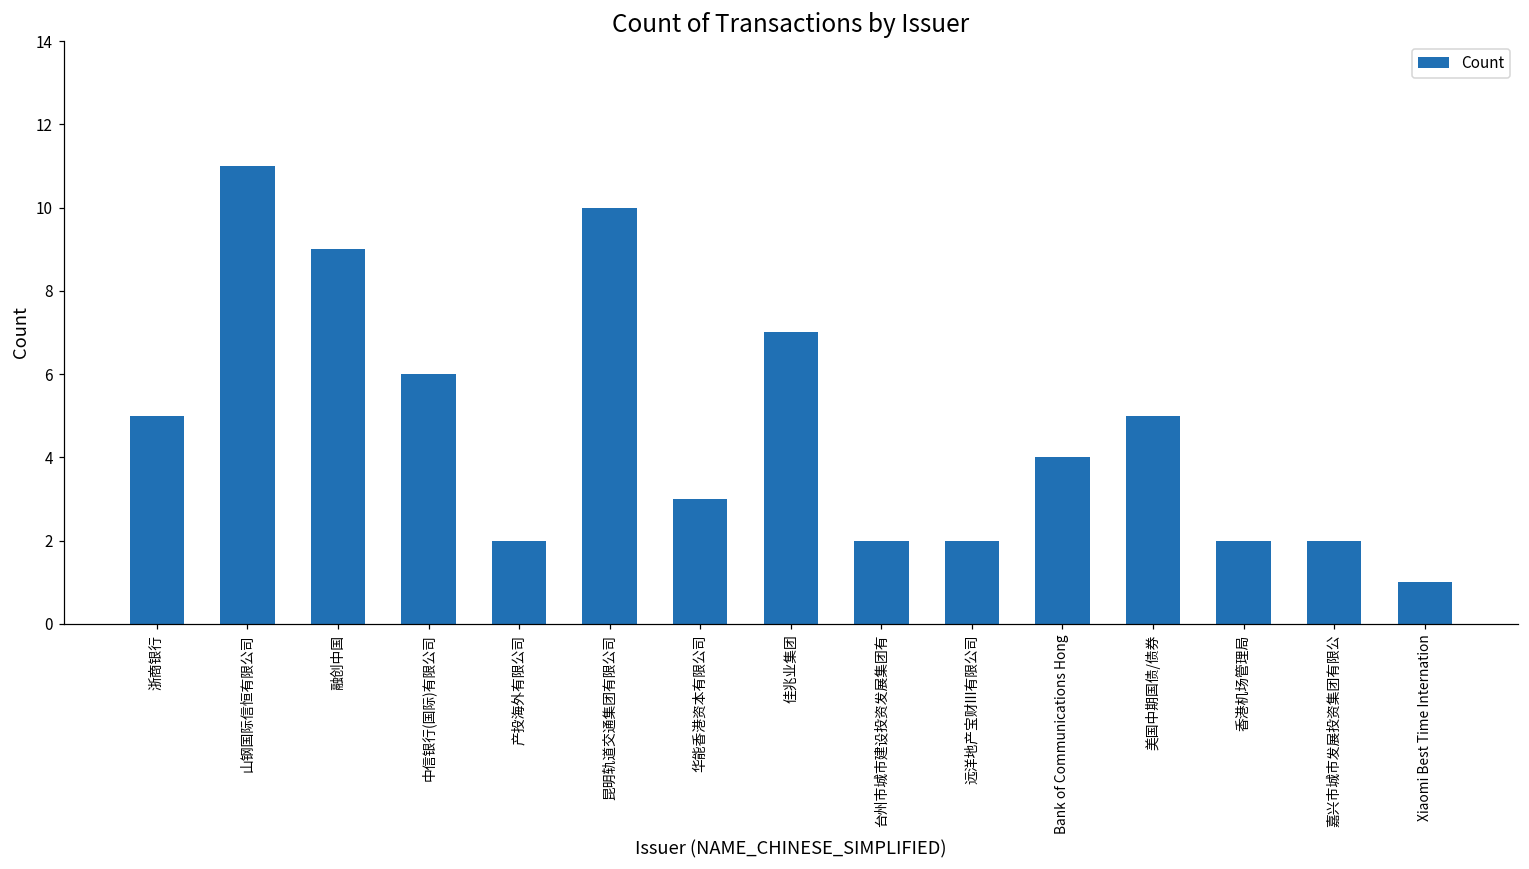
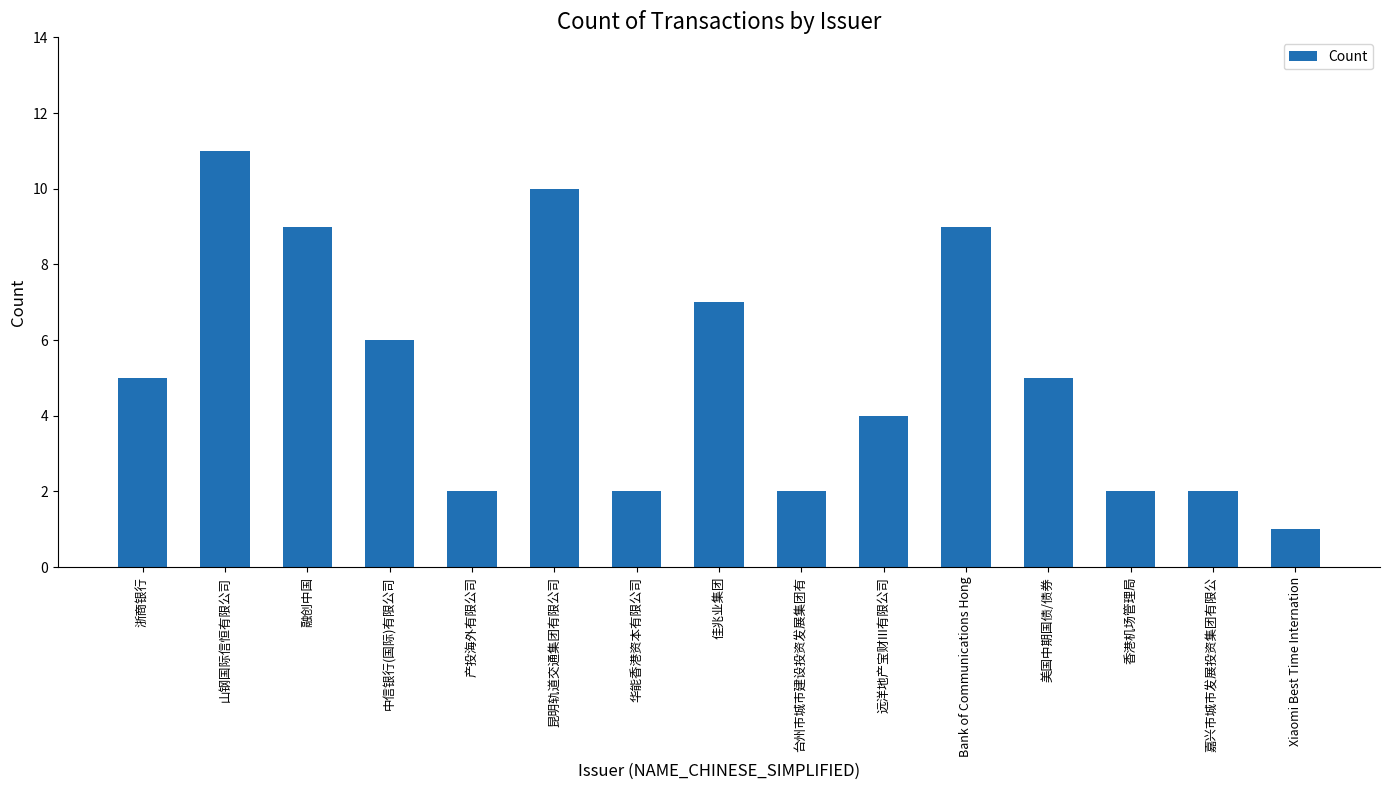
  {
    "浙商银行": 5,
    "山钢国际信恒有限公司": 11,
    "融创中国": 9,
    "中信银行(国际)有限公司": 6,
    "产投海外有限公司": 2,
    "昆明轨道交通集团有限公司": 10,
-   "华能香港资本有限公司": 3,
+   "华能香港资本有限公司": 2,
    "佳兆业集团": 7,
    "台州市城市建设投资发展集团有": 2,
-   "远洋地产宝财III有限公司": 2,
-   "Bank of Communications Hong": 4,
+   "远洋地产宝财III有限公司": 4,
+   "Bank of Communications Hong": 9,
    "美国中期国债/债券": 5,
    "香港机场管理局": 2,
    "嘉兴市城市发展投资集团有限公": 2,
    "Xiaomi Best Time Internation": 1
  }
